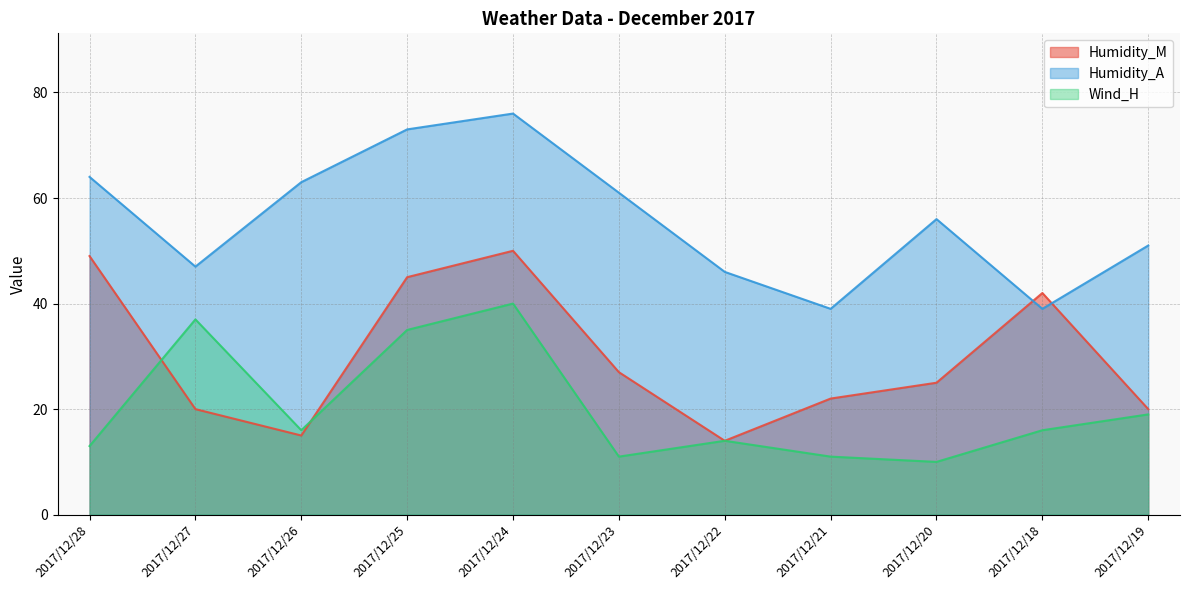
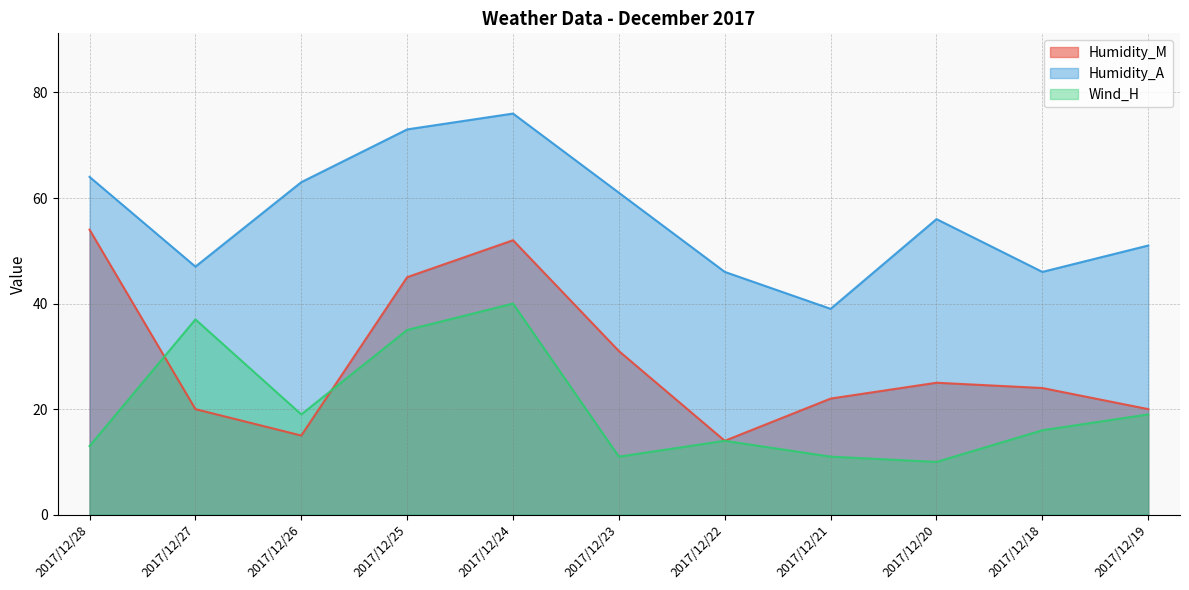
  {
    "Humidity_M": {
-     "2017/12/28": 49,
+     "2017/12/28": 54,
      "2017/12/27": 20,
      "2017/12/26": 15,
      "2017/12/25": 45,
-     "2017/12/24": 50,
-     "2017/12/23": 27,
+     "2017/12/24": 52,
+     "2017/12/23": 31,
      "2017/12/21": 22,
      "2017/12/20": 25,
-     "2017/12/18": 42,
+     "2017/12/18": 24,
      "2017/12/19": 20
    },
    "Humidity_A": {
      "2017/12/28": 64,
      "2017/12/27": 47,
      "2017/12/26": 63,
      "2017/12/25": 73,
      "2017/12/24": 76,
      "2017/12/23": 61,
      "2017/12/22": 46,
      "2017/12/21": 39,
      "2017/12/20": 56,
-     "2017/12/18": 39,
+     "2017/12/18": 46,
      "2017/12/19": 51
    },
    "Wind_H": {
      "2017/12/28": 13,
      "2017/12/27": 37,
-     "2017/12/26": 16,
+     "2017/12/26": 19,
      "2017/12/25": 35,
      "2017/12/24": 40,
      "2017/12/23": 11,
      "2017/12/21": 11,
      "2017/12/20": 10,
      "2017/12/18": 16,
      "2017/12/19": 19
    }
  }
